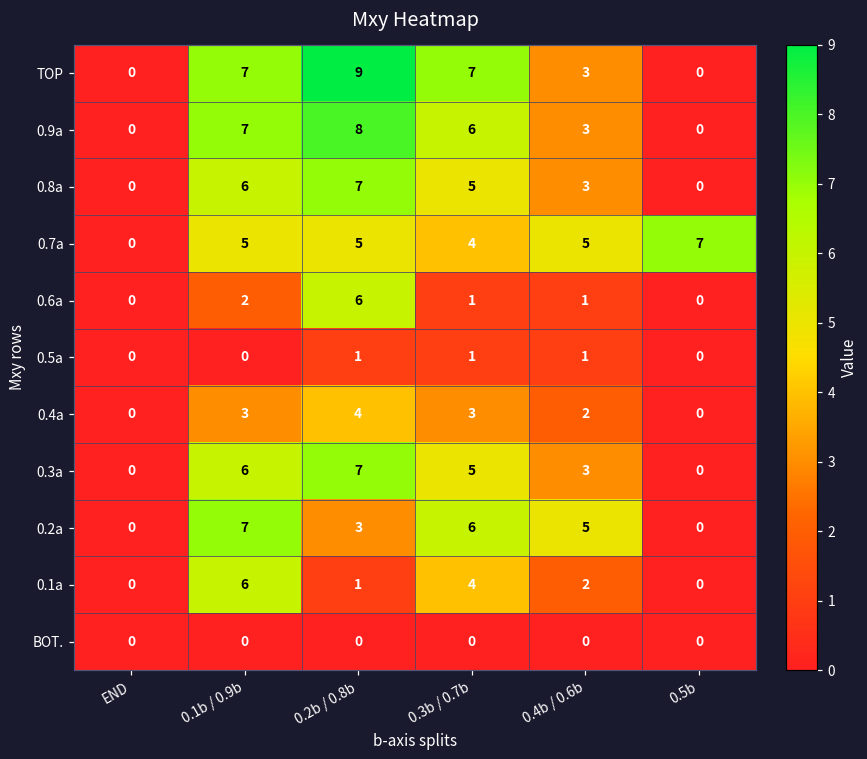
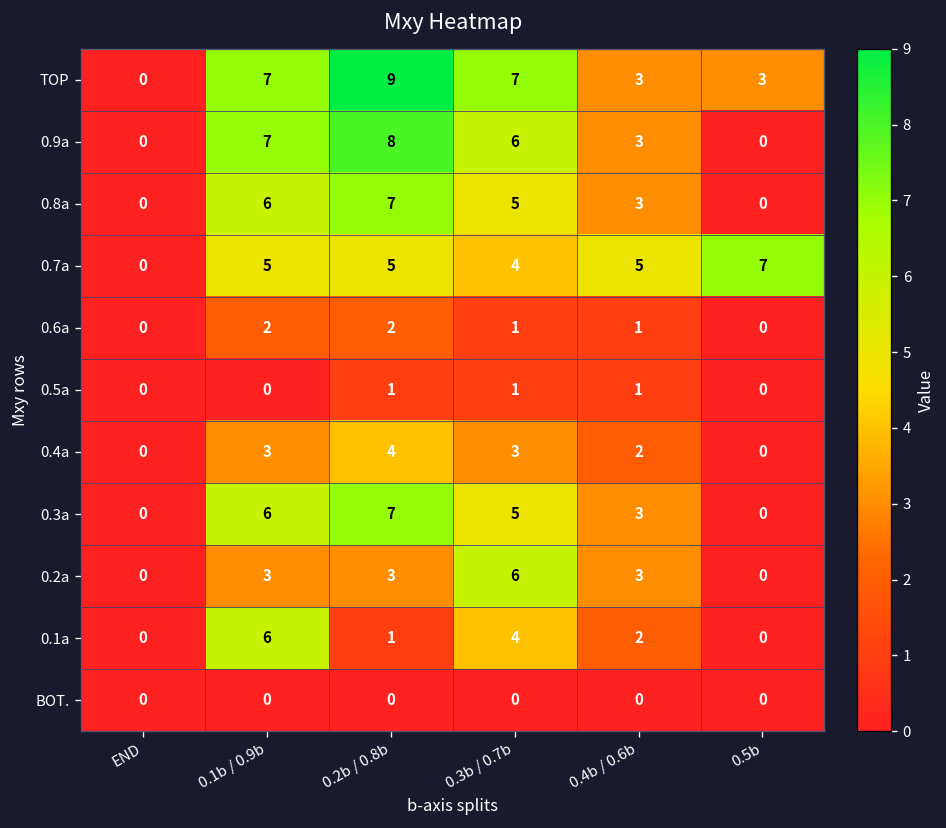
  {
    "TOP": {
      "END": 0,
      "0.1b / 0.9b": 7,
      "0.2b / 0.8b": 9,
      "0.3b / 0.7b": 7,
      "0.4b / 0.6b": 3,
-     "0.5b": 0
+     "0.5b": 3
    },
    "0.9a": {
      "END": 0,
      "0.1b / 0.9b": 7,
      "0.2b / 0.8b": 8,
      "0.3b / 0.7b": 6,
      "0.4b / 0.6b": 3,
      "0.5b": 0
    },
    "0.8a": {
      "END": 0,
      "0.1b / 0.9b": 6,
      "0.2b / 0.8b": 7,
      "0.3b / 0.7b": 5,
      "0.4b / 0.6b": 3,
      "0.5b": 0
    },
    "0.7a": {
      "END": 0,
      "0.1b / 0.9b": 5,
      "0.2b / 0.8b": 5,
      "0.3b / 0.7b": 4,
      "0.4b / 0.6b": 5,
      "0.5b": 7
    },
    "0.6a": {
      "END": 0,
      "0.1b / 0.9b": 2,
-     "0.2b / 0.8b": 6,
+     "0.2b / 0.8b": 2,
      "0.3b / 0.7b": 1,
      "0.4b / 0.6b": 1,
      "0.5b": 0
    },
    "0.5a": {
      "END": 0,
      "0.1b / 0.9b": 0,
      "0.2b / 0.8b": 1,
      "0.3b / 0.7b": 1,
      "0.4b / 0.6b": 1,
      "0.5b": 0
    },
    "0.4a": {
      "END": 0,
      "0.1b / 0.9b": 3,
      "0.2b / 0.8b": 4,
      "0.3b / 0.7b": 3,
      "0.4b / 0.6b": 2,
      "0.5b": 0
    },
    "0.3a": {
      "END": 0,
      "0.1b / 0.9b": 6,
      "0.2b / 0.8b": 7,
      "0.3b / 0.7b": 5,
      "0.4b / 0.6b": 3,
      "0.5b": 0
    },
    "0.2a": {
      "END": 0,
-     "0.1b / 0.9b": 7,
+     "0.1b / 0.9b": 3,
      "0.2b / 0.8b": 3,
      "0.3b / 0.7b": 6,
-     "0.4b / 0.6b": 5,
+     "0.4b / 0.6b": 3,
      "0.5b": 0
    },
    "0.1a": {
      "END": 0,
      "0.1b / 0.9b": 6,
      "0.2b / 0.8b": 1,
      "0.3b / 0.7b": 4,
      "0.4b / 0.6b": 2,
      "0.5b": 0
    },
    "BOT.": {
      "END": 0,
      "0.1b / 0.9b": 0,
      "0.2b / 0.8b": 0,
      "0.3b / 0.7b": 0,
      "0.4b / 0.6b": 0,
      "0.5b": 0
    }
  }
